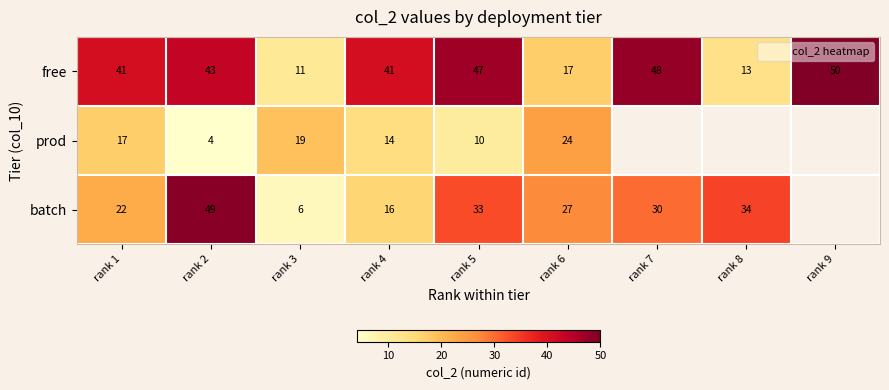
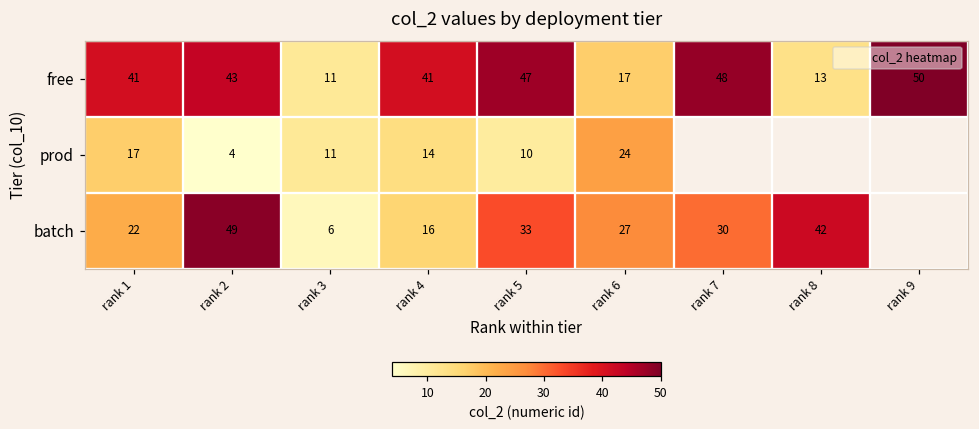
  {
    "free": {
      "rank 1": 41,
      "rank 2": 43,
      "rank 3": 11,
      "rank 4": 41,
      "rank 5": 47,
      "rank 6": 17,
      "rank 7": 48,
      "rank 8": 13,
      "rank 9": 50
    },
    "prod": {
      "rank 1": 17,
      "rank 2": 4,
-     "rank 3": 19,
+     "rank 3": 11,
      "rank 4": 14,
      "rank 5": 10,
      "rank 6": 24
    },
    "batch": {
      "rank 1": 22,
      "rank 2": 49,
      "rank 3": 6,
      "rank 4": 16,
      "rank 5": 33,
      "rank 6": 27,
      "rank 7": 30,
-     "rank 8": 34
+     "rank 8": 42
    }
  }
